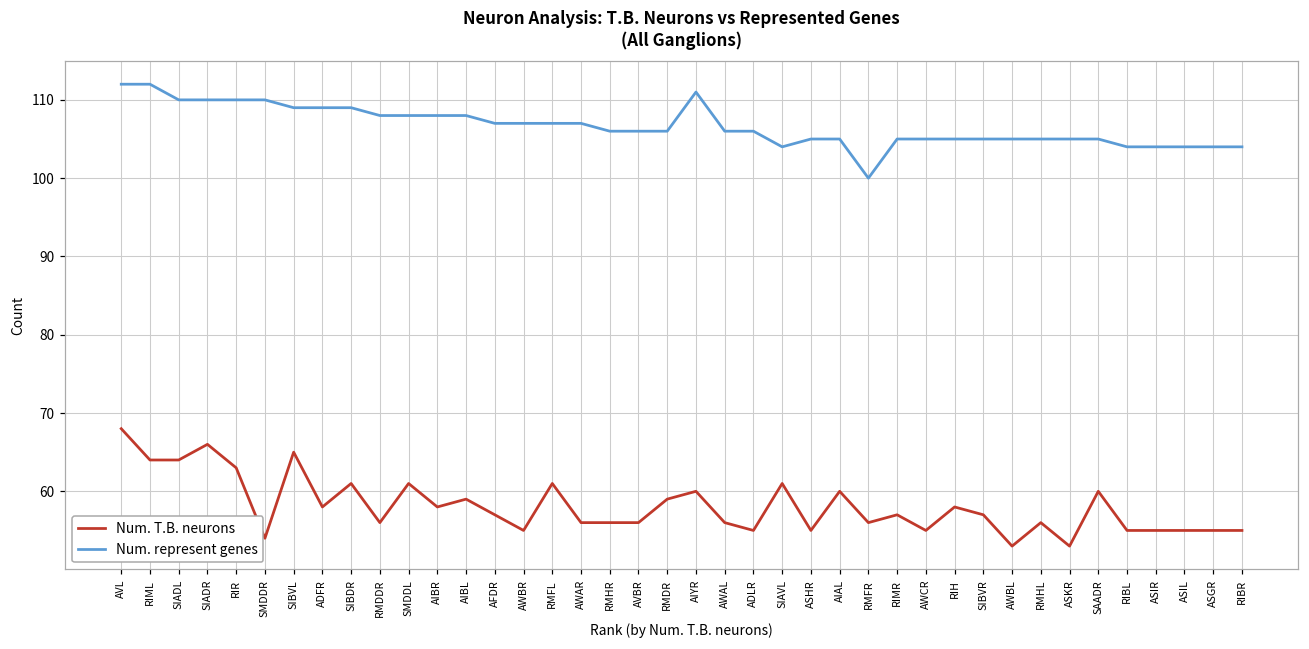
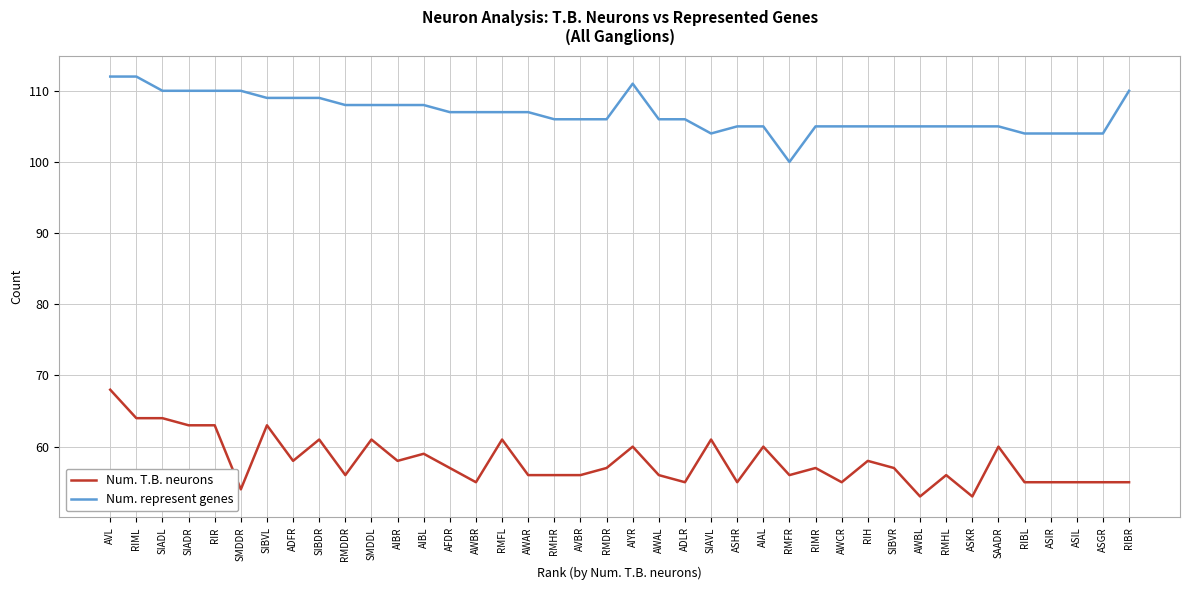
  {
    "Num. T.B. neurons": {
      "AVL": 68,
      "RIML": 64,
      "SIADL": 64,
-     "SIADR": 66,
+     "SIADR": 63,
      "RIR": 63,
      "SMDDR": 54,
-     "SIBVL": 65,
+     "SIBVL": 63,
      "ADFR": 58,
      "SIBDR": 61,
      "RMDDR": 56,
      "SMDDL": 61,
      "AIBR": 58,
      "AIBL": 59,
      "AFDR": 57,
      "AWBR": 55,
      "RMFL": 61,
      "AWAR": 56,
      "RMHR": 56,
      "AVBR": 56,
-     "RMDR": 59,
+     "RMDR": 57,
      "AIYR": 60,
      "AWAL": 56,
      "ADLR": 55,
      "SIAVL": 61,
      "ASHR": 55,
      "AIAL": 60,
      "RMFR": 56,
      "RIMR": 57,
      "AWCR": 55,
      "RIH": 58,
      "SIBVR": 57,
      "AWBL": 53,
      "RMHL": 56,
      "ASKR": 53,
      "SAADR": 60,
      "RIBL": 55,
      "ASIR": 55,
      "ASIL": 55,
      "ASGR": 55,
      "RIBR": 55
    },
    "Num. represent genes": {
      "AVL": 112,
      "RIML": 112,
      "SIADL": 110,
      "SIADR": 110,
      "RIR": 110,
      "SMDDR": 110,
      "SIBVL": 109,
      "ADFR": 109,
      "SIBDR": 109,
      "RMDDR": 108,
      "SMDDL": 108,
      "AIBR": 108,
      "AIBL": 108,
      "AFDR": 107,
      "AWBR": 107,
      "RMFL": 107,
      "AWAR": 107,
      "RMHR": 106,
      "AVBR": 106,
      "RMDR": 106,
      "AIYR": 111,
      "AWAL": 106,
      "ADLR": 106,
      "SIAVL": 104,
      "ASHR": 105,
      "AIAL": 105,
      "RMFR": 100,
      "RIMR": 105,
      "AWCR": 105,
      "RIH": 105,
      "SIBVR": 105,
      "AWBL": 105,
      "RMHL": 105,
      "ASKR": 105,
      "SAADR": 105,
      "RIBL": 104,
      "ASIR": 104,
      "ASIL": 104,
      "ASGR": 104,
-     "RIBR": 104
+     "RIBR": 110
    }
  }
